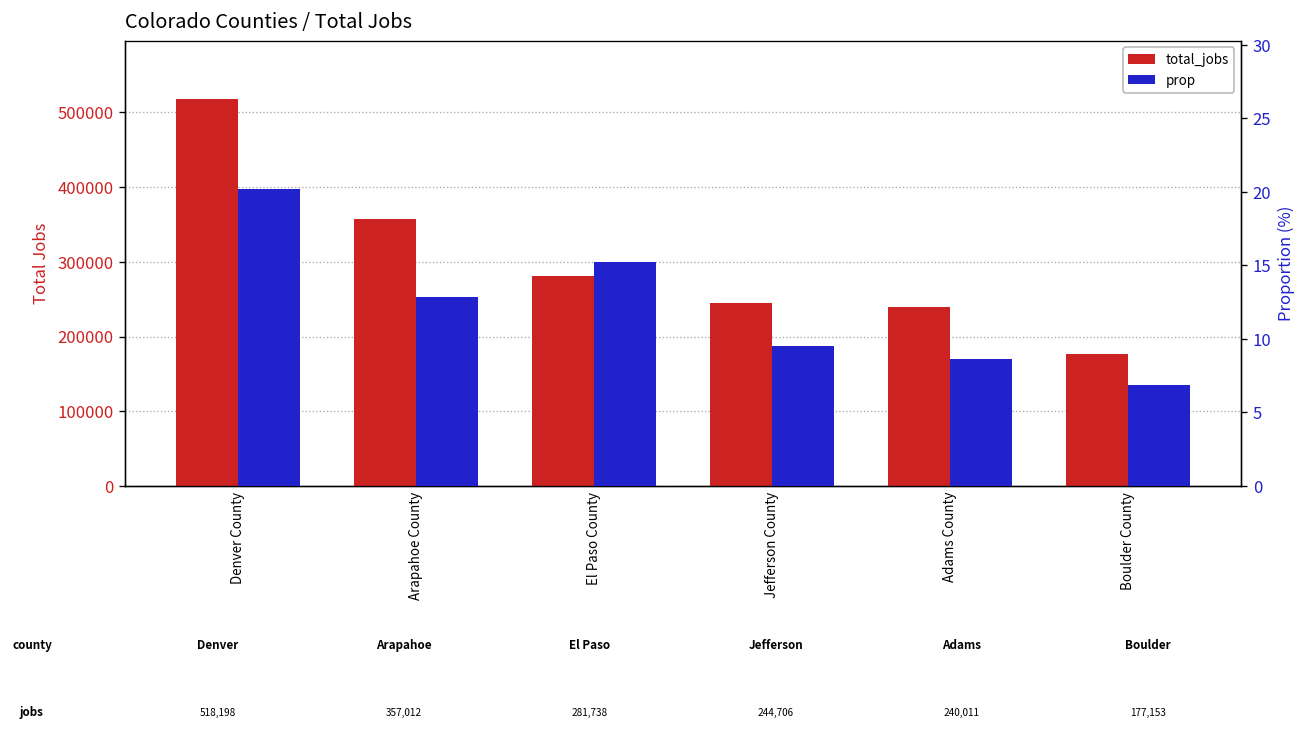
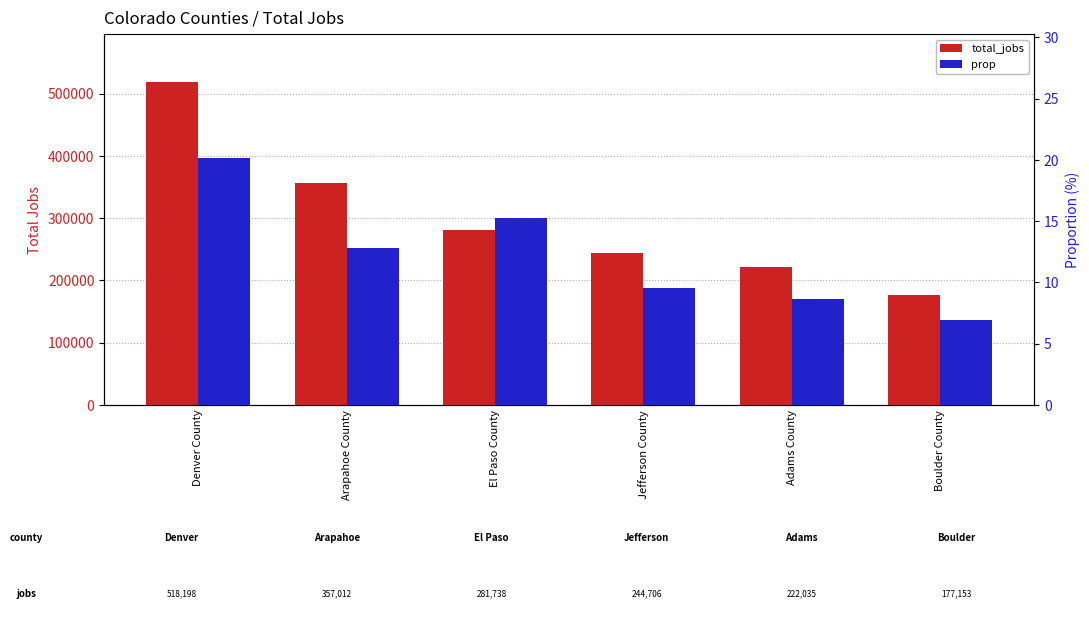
  {
    "total_jobs": {
-     "Adams County": "240,011"
+     "Adams County": "222,035"
    }
  }
